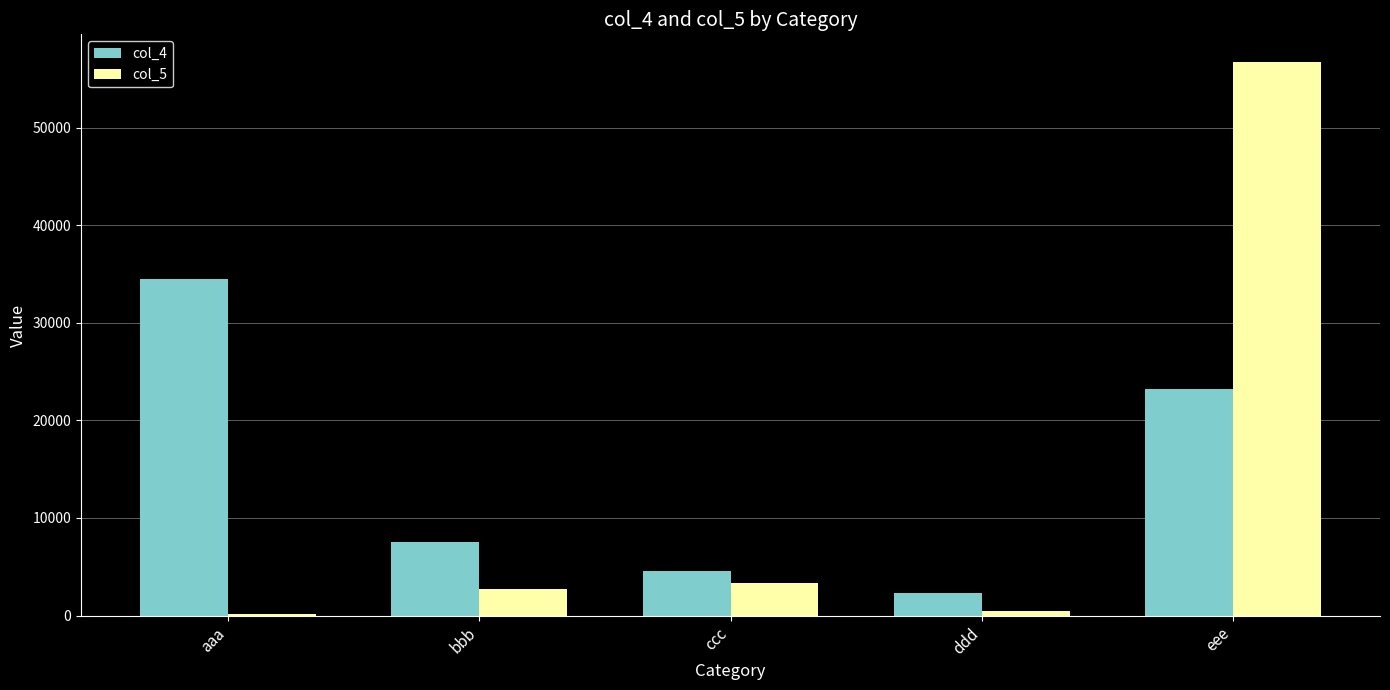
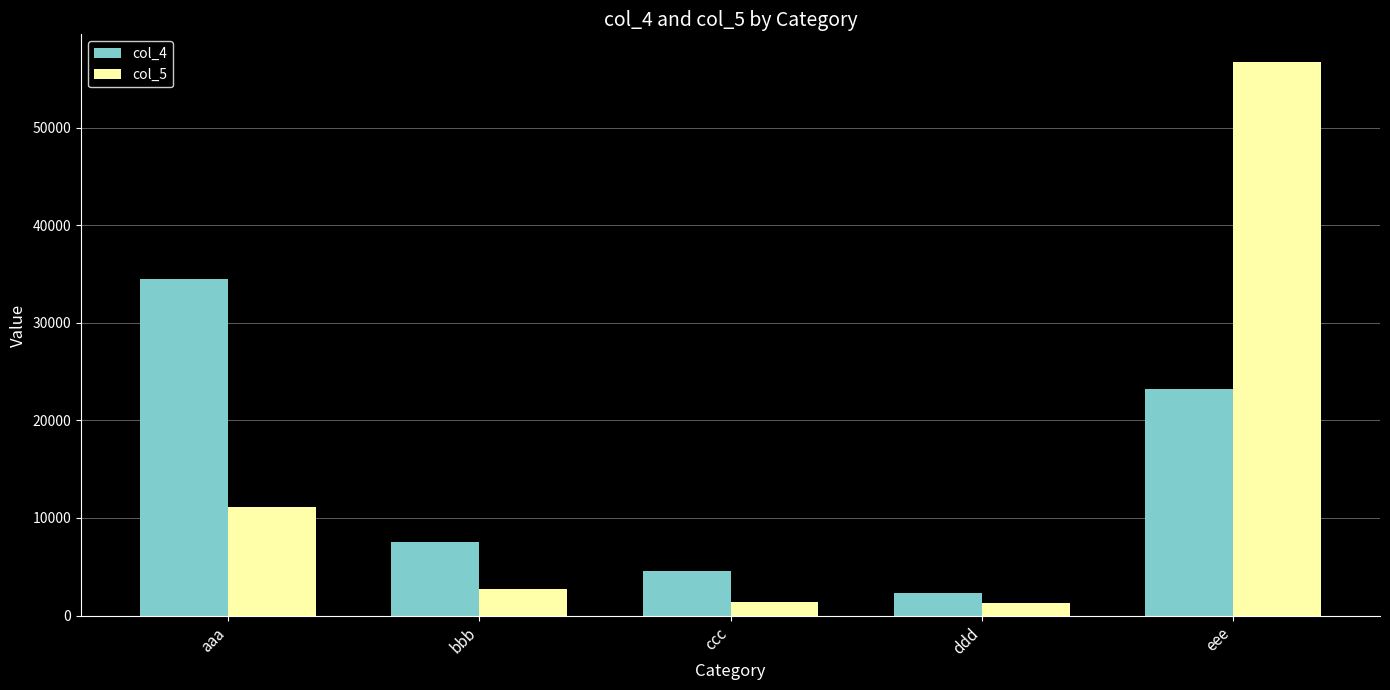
  {
    "col_4": {
      "aaa": 35000,
      "bbb": 8000,
      "ccc": 5000,
      "ddd": 2000,
      "eee": 23000
    },
    "col_5": {
-     "aaa": 0,
+     "aaa": 11000,
      "bbb": 3000,
-     "ccc": 3000,
-     "ddd": 0,
+     "ccc": 1000,
+     "ddd": 1000,
      "eee": 57000
    }
  }
